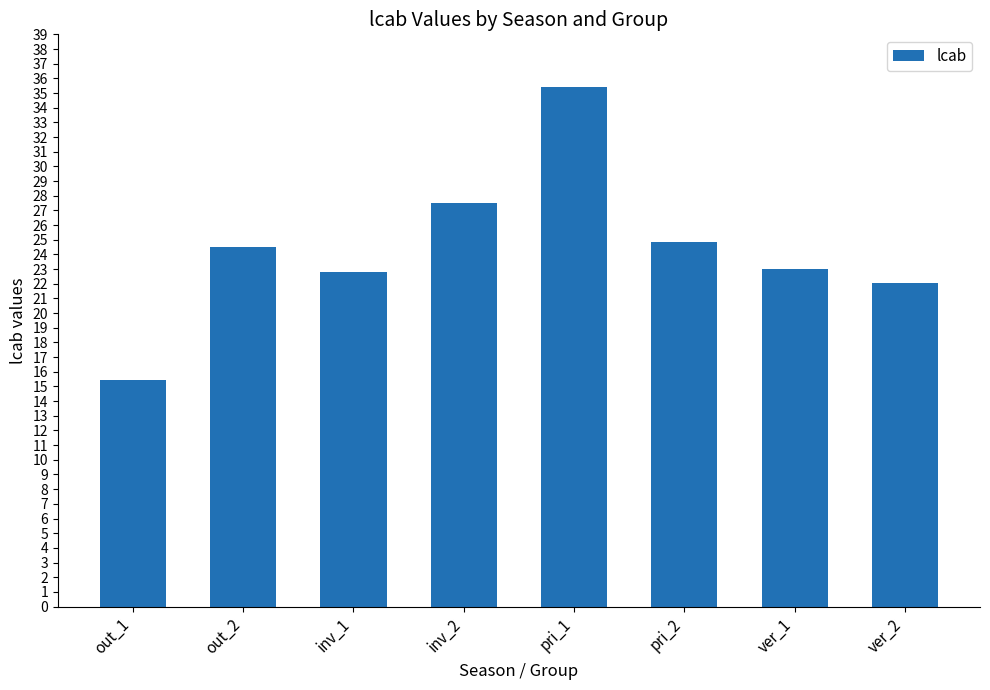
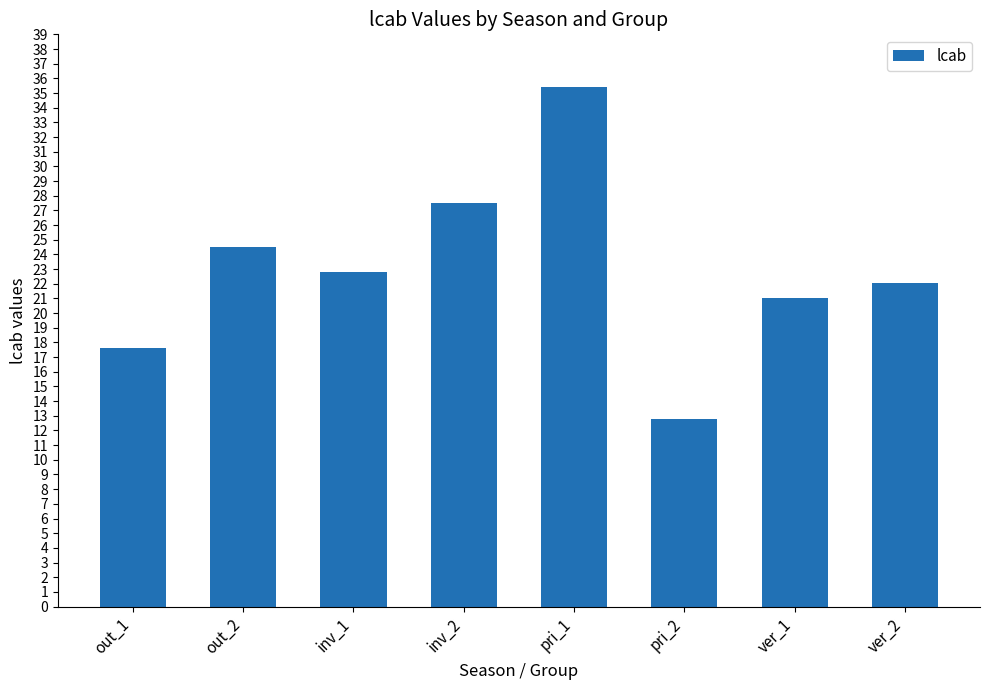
  {
-   "out_1": 15.4,
+   "out_1": 17.6,
    "out_2": 24.5,
    "inv_1": 22.8,
    "inv_2": 27.5,
    "pri_1": 35.4,
-   "pri_2": 24.8,
-   "ver_1": 23,
+   "pri_2": 12.8,
+   "ver_1": 21,
    "ver_2": 22.0
  }
